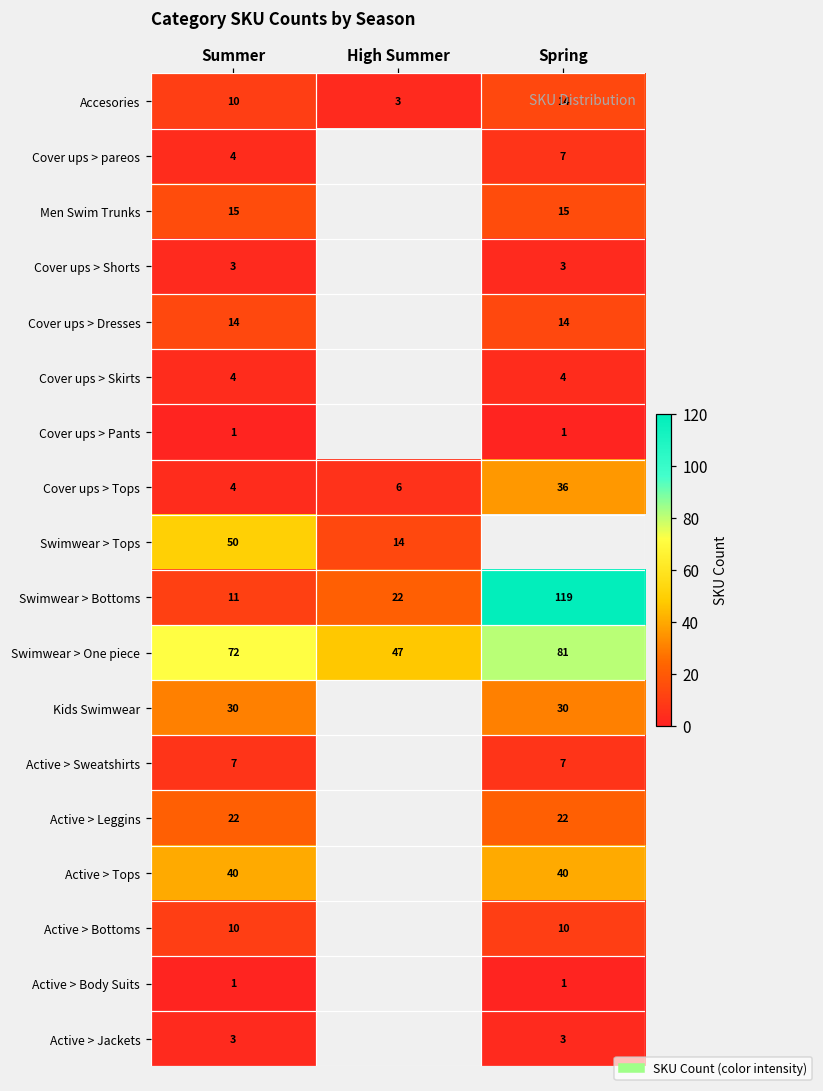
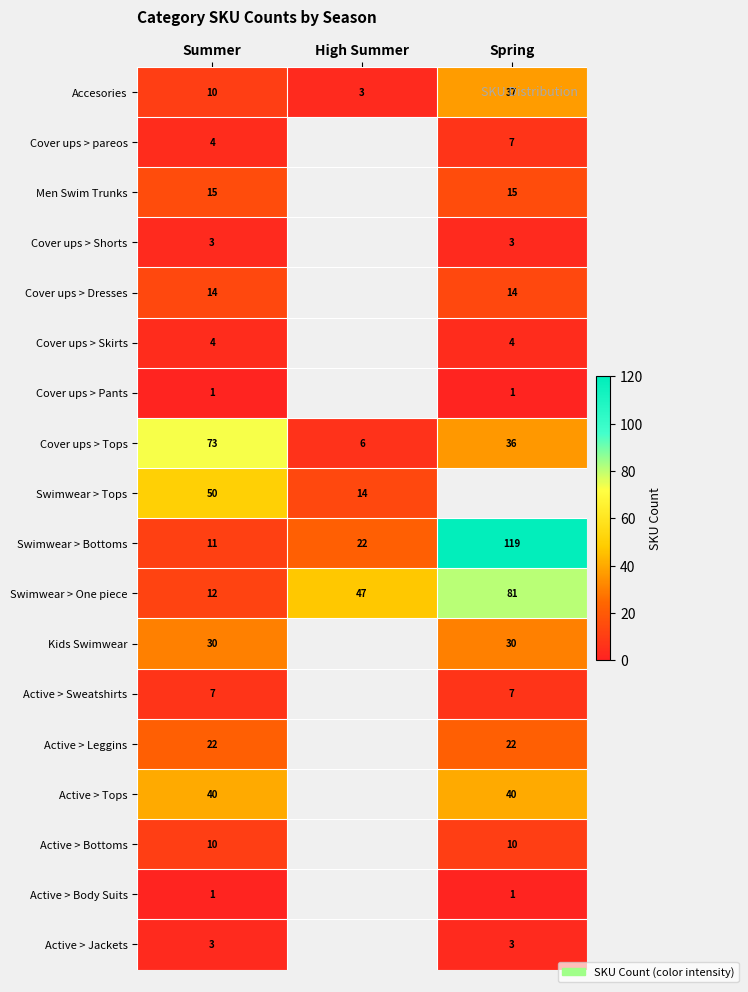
  {
    "Accesories": {
      "Summer": 10,
      "High Summer": 3,
-     "Spring": 14
+     "Spring": 37
    },
    "Cover ups > pareos": {
      "Summer": 4,
      "Spring": 7
    },
    "Men Swim Trunks": {
      "Summer": 15,
      "Spring": 15
    },
    "Cover ups > Shorts": {
      "Summer": 3,
      "Spring": 3
    },
    "Cover ups > Dresses": {
      "Summer": 14,
      "Spring": 14
    },
    "Cover ups > Skirts": {
      "Summer": 4,
      "Spring": 4
    },
    "Cover ups > Pants": {
      "Summer": 1,
      "Spring": 1
    },
    "Cover ups > Tops": {
-     "Summer": 4,
+     "Summer": 73,
      "High Summer": 6,
      "Spring": 36
    },
    "Swimwear > Tops": {
      "Summer": 50,
      "High Summer": 14
    },
    "Swimwear > Bottoms": {
      "Summer": 11,
      "High Summer": 22,
      "Spring": 119
    },
    "Swimwear > One piece": {
-     "Summer": 72,
+     "Summer": 12,
      "High Summer": 47,
      "Spring": 81
    },
    "Kids Swimwear": {
      "Summer": 30,
      "Spring": 30
    },
    "Active > Sweatshirts": {
      "Summer": 7,
      "Spring": 7
    },
    "Active > Leggins": {
      "Summer": 22,
      "Spring": 22
    },
    "Active > Tops": {
      "Summer": 40,
      "Spring": 40
    },
    "Active > Bottoms": {
      "Summer": 10,
      "Spring": 10
    },
    "Active > Body Suits": {
      "Summer": 1,
      "Spring": 1
    },
    "Active > Jackets": {
      "Summer": 3,
      "Spring": 3
    }
  }
